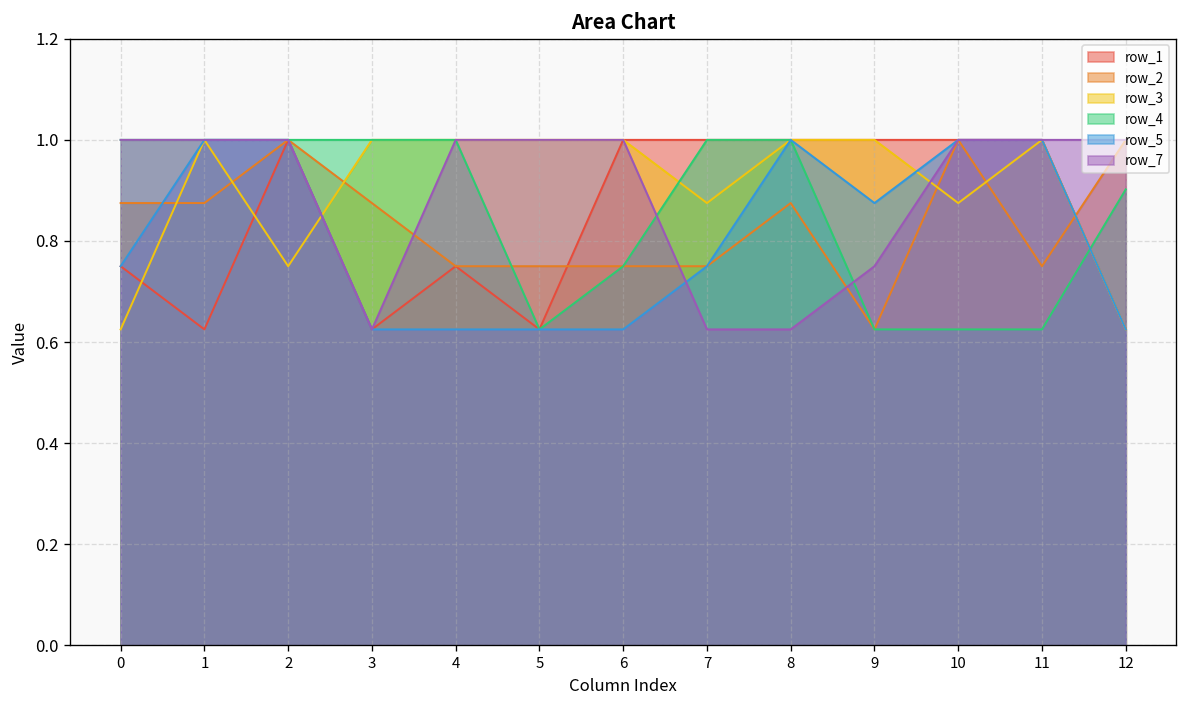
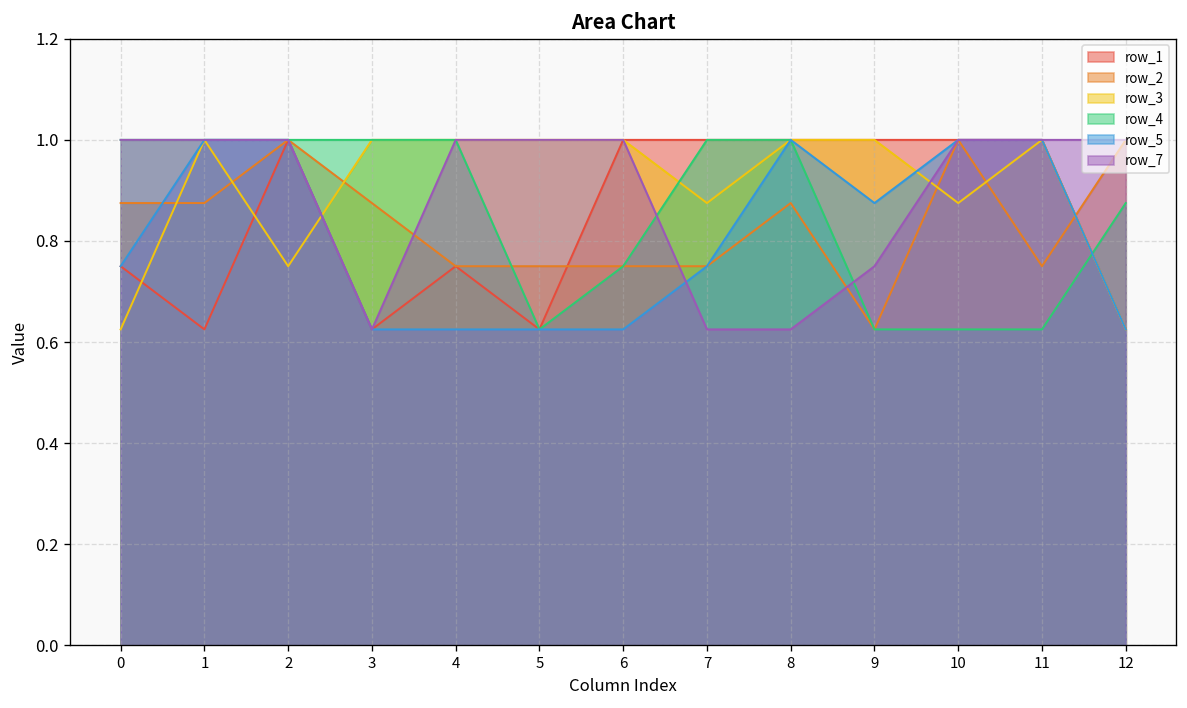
  {
    "row_4": {
      "10": 0.63,
      "11": 0.63,
-     "12": 0.90
+     "12": 0.88
    },
    "row_5": {
      "4": 0.63,
      "6": 0.63,
      "9": 0.88
    },
    "row_7": {
      "7": 0.63,
      "8": 0.63,
      "9": 0.75
    }
  }
